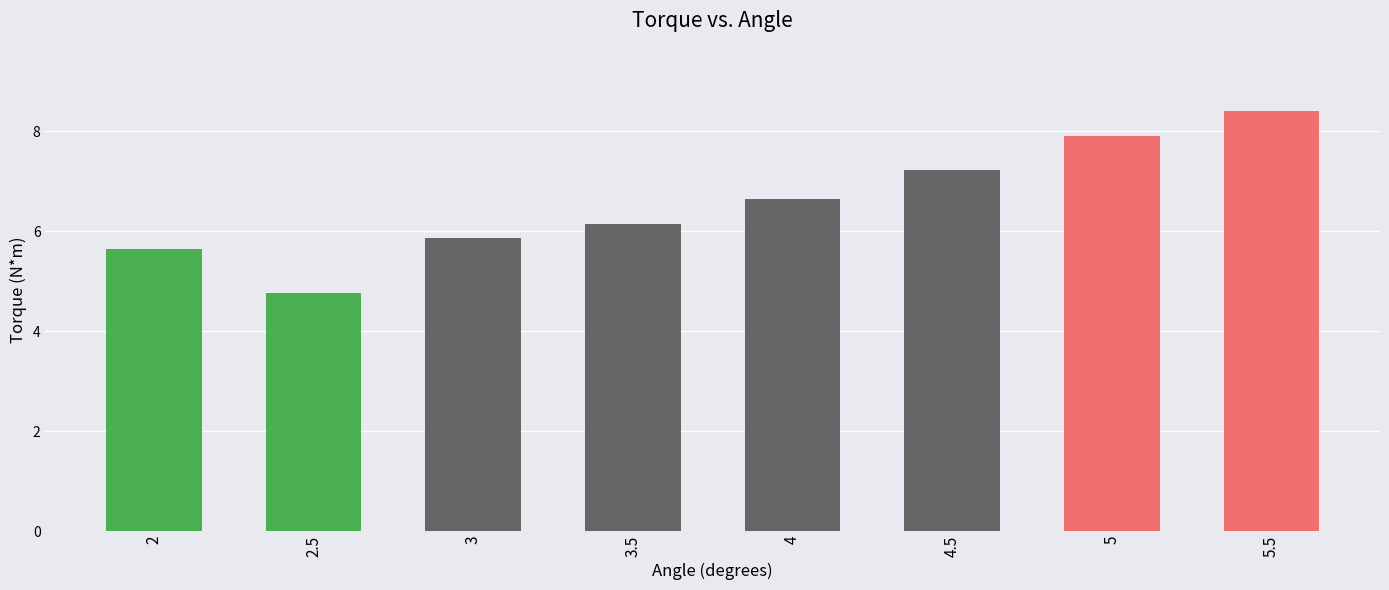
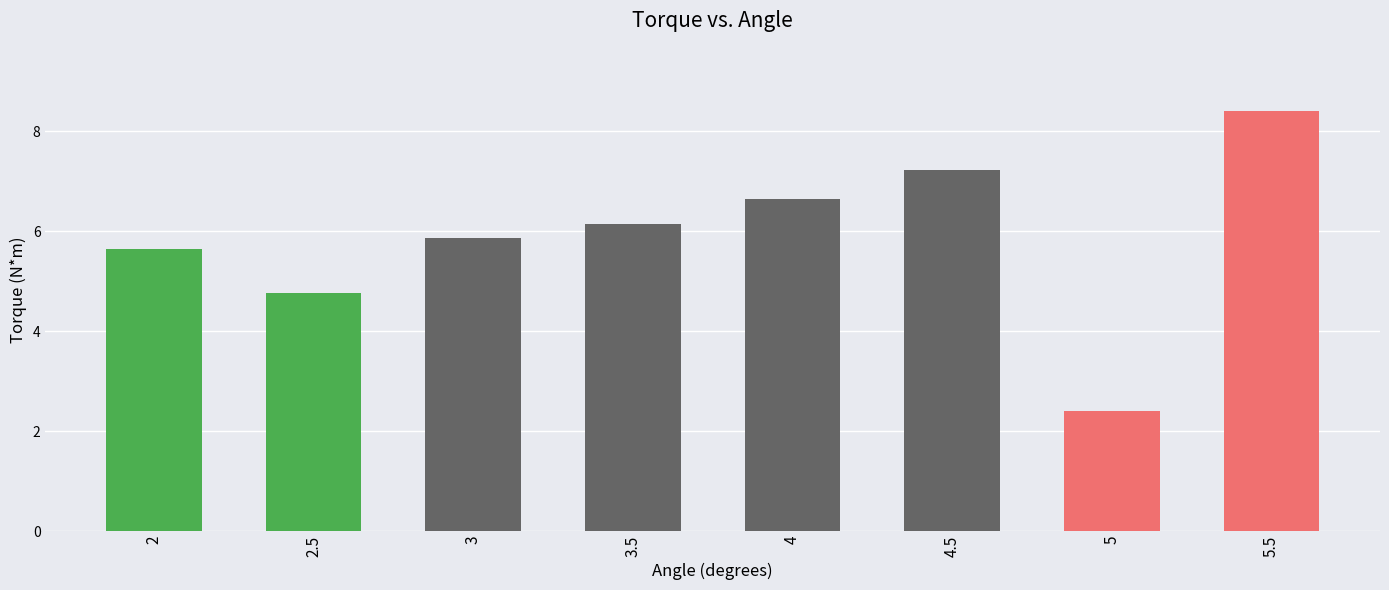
  {
    "2": 5.6,
    "2.5": 4.8,
    "3": 5.9,
    "3.5": 6.1,
    "4": 6.6,
    "4.5": 7.2,
-   "5": 7.9,
+   "5": 2.4,
    "5.5": 8.4
  }
